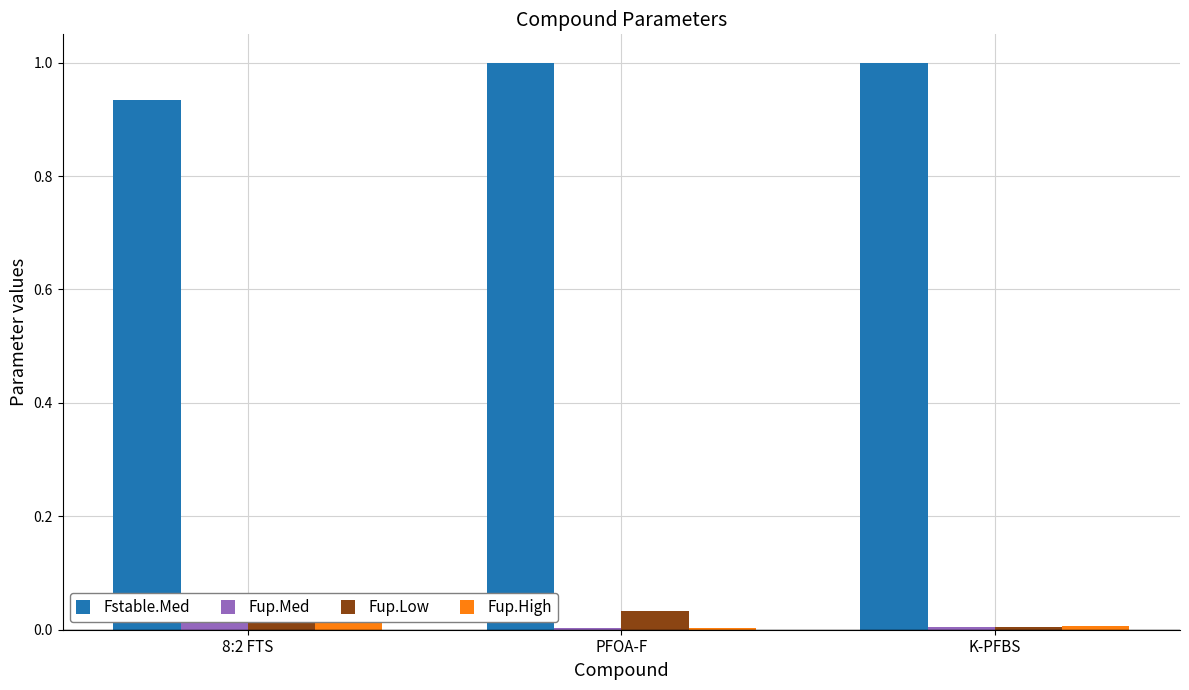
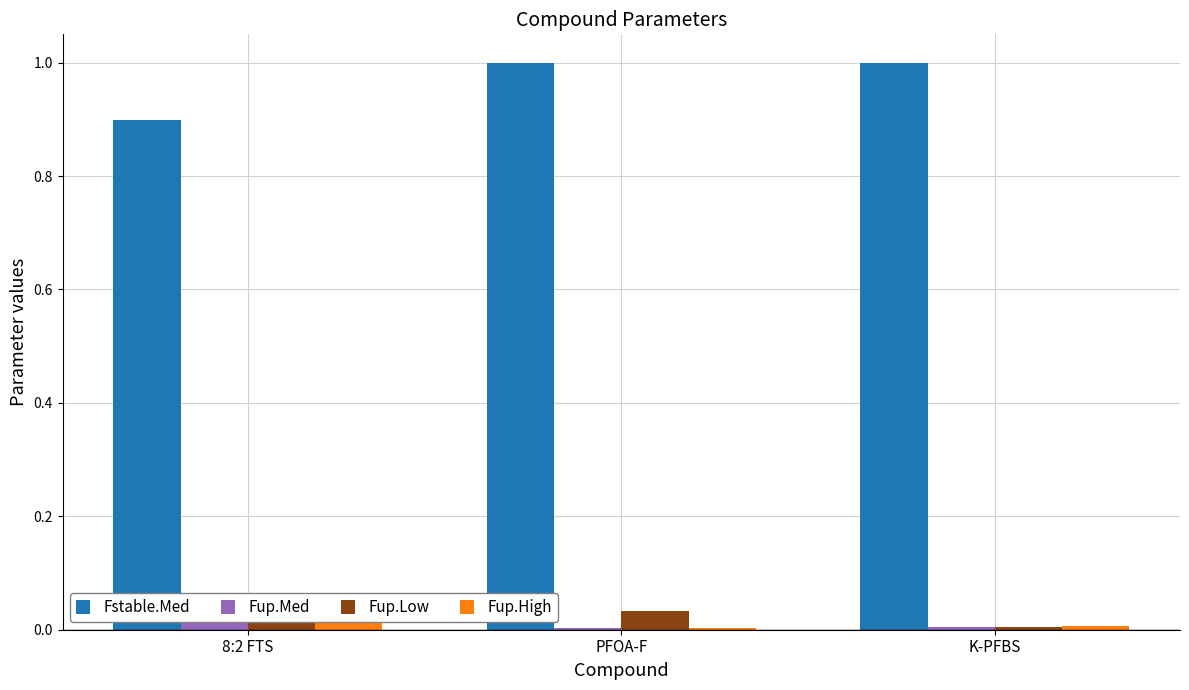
  {
    "Fstable.Med": {
-     "8:2 FTS": 0.93,
+     "8:2 FTS": 0.90,
      "PFOA-F": 1.00,
      "K-PFBS": 1.00
    },
    "Fup.Med": {
      "K-PFBS": 0.01
    },
    "Fup.Low": {
      "PFOA-F": 0.03,
      "K-PFBS": 0.00
    },
    "Fup.High": {
      "K-PFBS": 0.01
    }
  }
